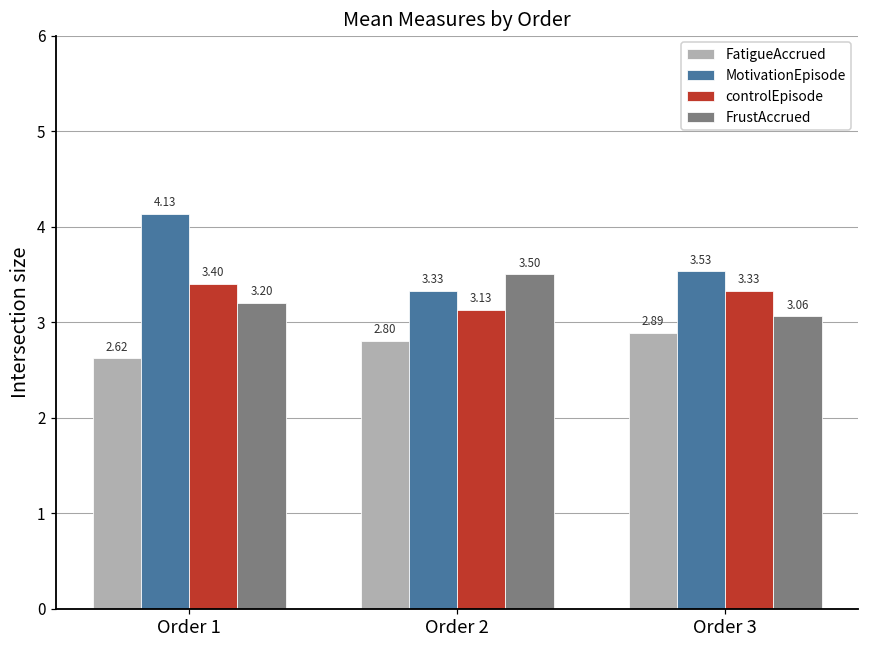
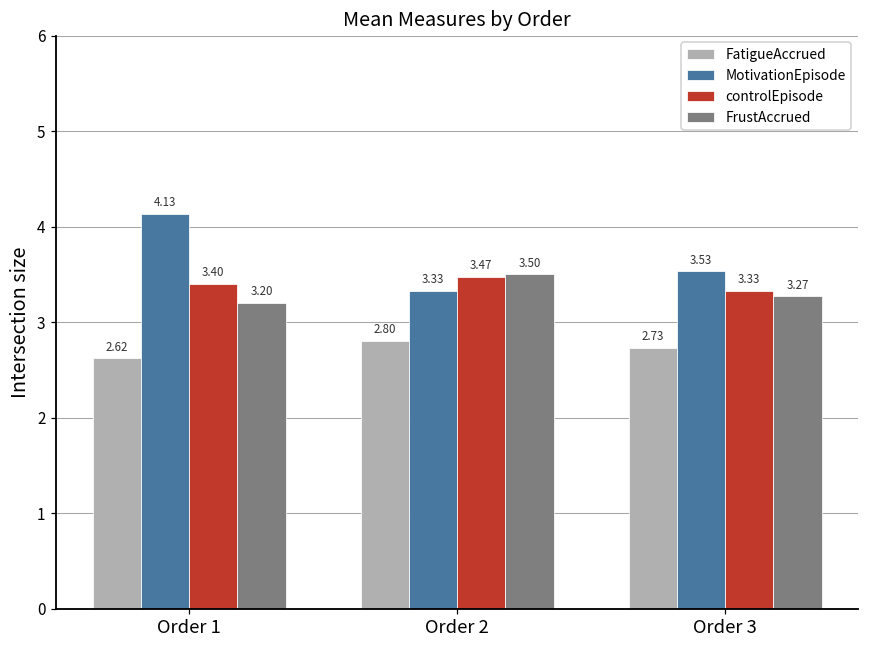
  {
    "FatigueAccrued": {
      "Order 1": 2.62,
      "Order 2": 2.80,
-     "Order 3": 2.89
+     "Order 3": 2.73
    },
    "MotivationEpisode": {
      "Order 1": 4.13,
      "Order 2": 3.33,
      "Order 3": 3.53
    },
    "controlEpisode": {
      "Order 1": 3.40,
-     "Order 2": 3.13,
+     "Order 2": 3.47,
      "Order 3": 3.33
    },
    "FrustAccrued": {
      "Order 1": 3.20,
      "Order 2": 3.50,
-     "Order 3": 3.06
+     "Order 3": 3.27
    }
  }
